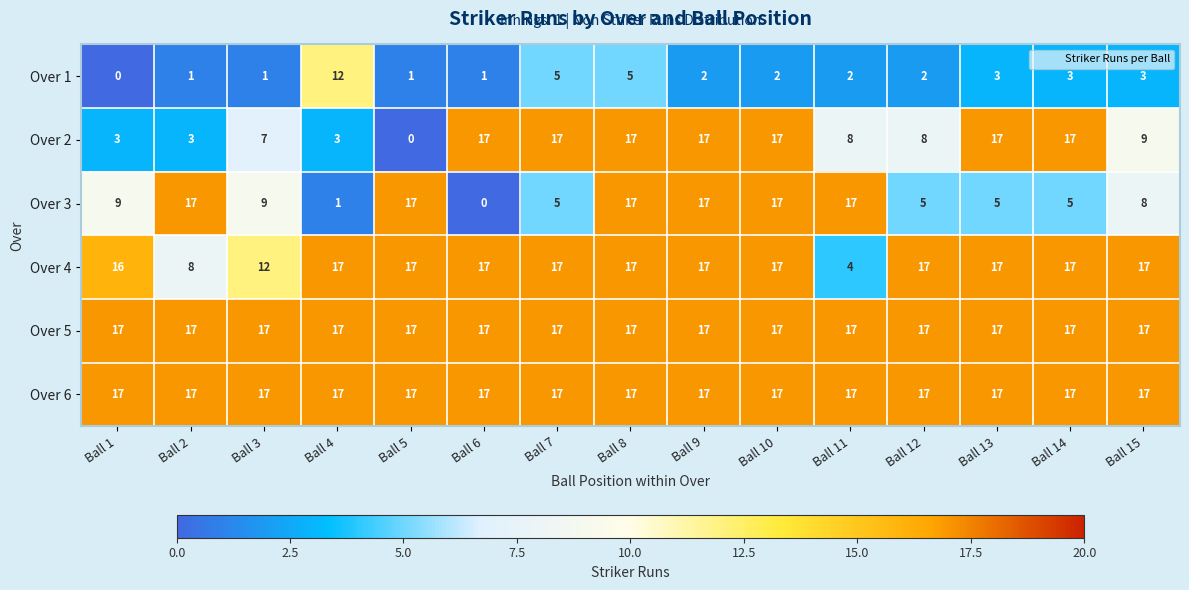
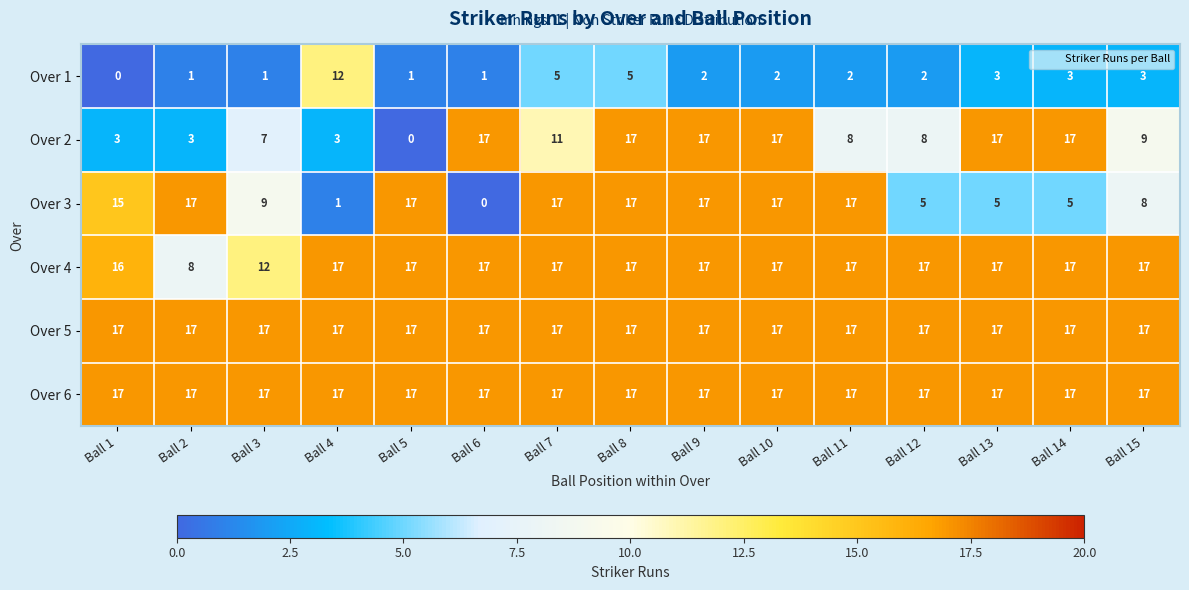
  {
    "Over 1": {
      "Ball 1": 0,
      "Ball 2": 1,
      "Ball 3": 1,
      "Ball 4": 12,
      "Ball 5": 1,
      "Ball 6": 1,
      "Ball 7": 5,
      "Ball 8": 5,
      "Ball 9": 2,
      "Ball 10": 2,
      "Ball 11": 2,
      "Ball 12": 2,
      "Ball 13": 3,
      "Ball 14": 3,
      "Ball 15": 3
    },
    "Over 2": {
      "Ball 1": 3,
      "Ball 2": 3,
      "Ball 3": 7,
      "Ball 4": 3,
      "Ball 5": 0,
      "Ball 6": 17,
-     "Ball 7": 17,
+     "Ball 7": 11,
      "Ball 8": 17,
      "Ball 9": 17,
      "Ball 10": 17,
      "Ball 11": 8,
      "Ball 12": 8,
      "Ball 13": 17,
      "Ball 14": 17,
      "Ball 15": 9
    },
    "Over 3": {
-     "Ball 1": 9,
+     "Ball 1": 15,
      "Ball 2": 17,
      "Ball 3": 9,
      "Ball 4": 1,
      "Ball 5": 17,
      "Ball 6": 0,
-     "Ball 7": 5,
+     "Ball 7": 17,
      "Ball 8": 17,
      "Ball 9": 17,
      "Ball 10": 17,
      "Ball 11": 17,
      "Ball 12": 5,
      "Ball 13": 5,
      "Ball 14": 5,
      "Ball 15": 8
    },
    "Over 4": {
      "Ball 1": 16,
      "Ball 2": 8,
      "Ball 3": 12,
      "Ball 4": 17,
      "Ball 5": 17,
      "Ball 6": 17,
      "Ball 7": 17,
      "Ball 8": 17,
      "Ball 9": 17,
      "Ball 10": 17,
-     "Ball 11": 4,
+     "Ball 11": 17,
      "Ball 12": 17,
      "Ball 13": 17,
      "Ball 14": 17,
      "Ball 15": 17
    },
    "Over 5": {
      "Ball 1": 17,
      "Ball 2": 17,
      "Ball 3": 17,
      "Ball 4": 17,
      "Ball 5": 17,
      "Ball 6": 17,
      "Ball 7": 17,
      "Ball 8": 17,
      "Ball 9": 17,
      "Ball 10": 17,
      "Ball 11": 17,
      "Ball 12": 17,
      "Ball 13": 17,
      "Ball 14": 17,
      "Ball 15": 17
    },
    "Over 6": {
      "Ball 1": 17,
      "Ball 2": 17,
      "Ball 3": 17,
      "Ball 4": 17,
      "Ball 5": 17,
      "Ball 6": 17,
      "Ball 7": 17,
      "Ball 8": 17,
      "Ball 9": 17,
      "Ball 10": 17,
      "Ball 11": 17,
      "Ball 12": 17,
      "Ball 13": 17,
      "Ball 14": 17,
      "Ball 15": 17
    }
  }
